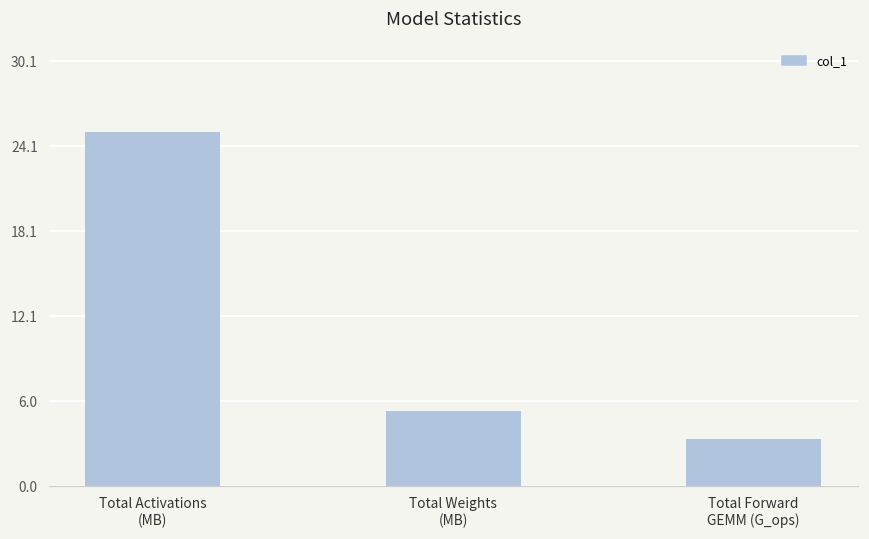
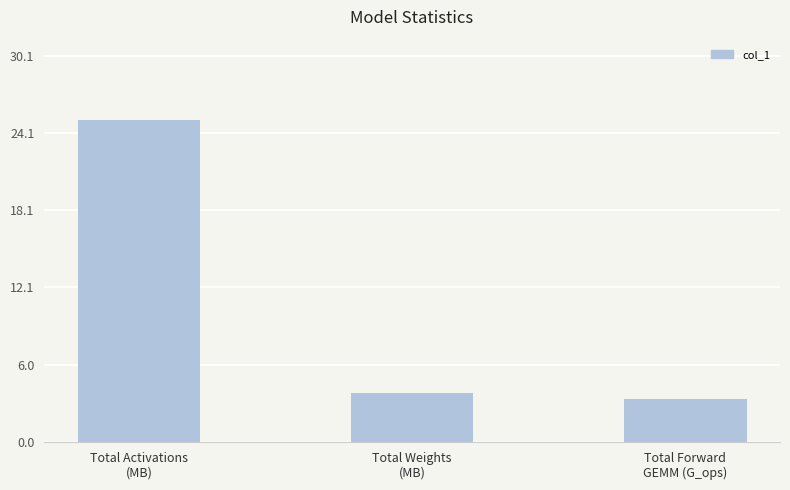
  {
    "Total Activations (MB)": 25.1,
-   "Total Weights (MB)": 5.3,
+   "Total Weights (MB)": 3.8,
    "Total Forward GEMM (G_ops)": 3.3
  }
